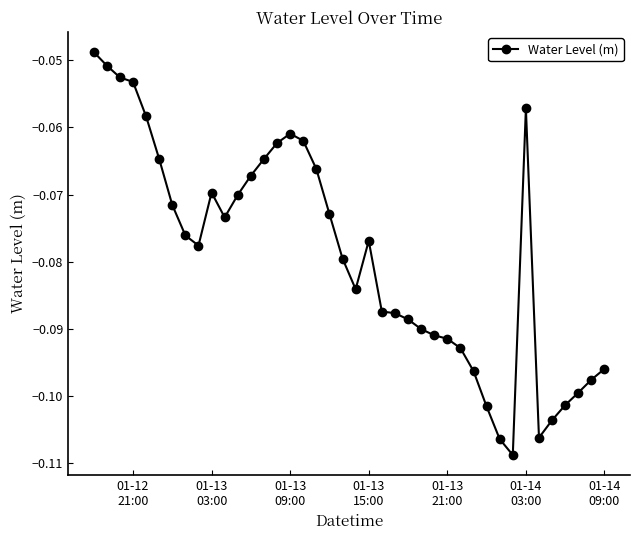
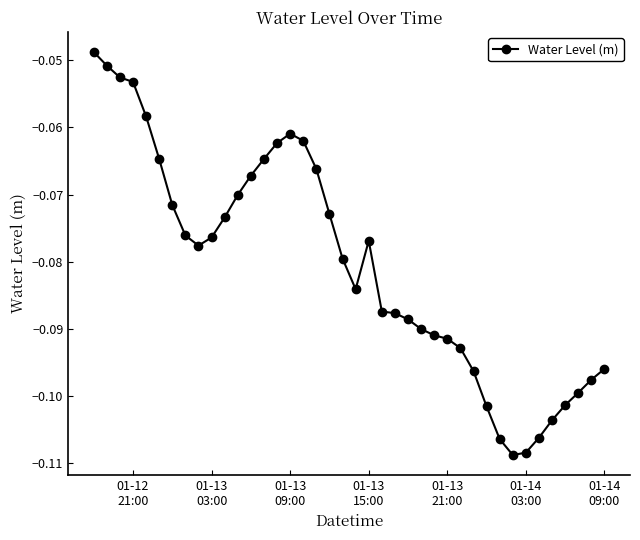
  {
    "01-12 21:00": -0.053,
-   "01-13 03:00": -0.070,
+   "01-13 03:00": -0.076,
    "01-13 09:00": -0.061,
    "01-13 15:00": -0.077,
    "01-13 21:00": -0.091,
-   "01-14 03:00": -0.057,
+   "01-14 03:00": -0.108,
    "01-14 09:00": -0.096
  }
